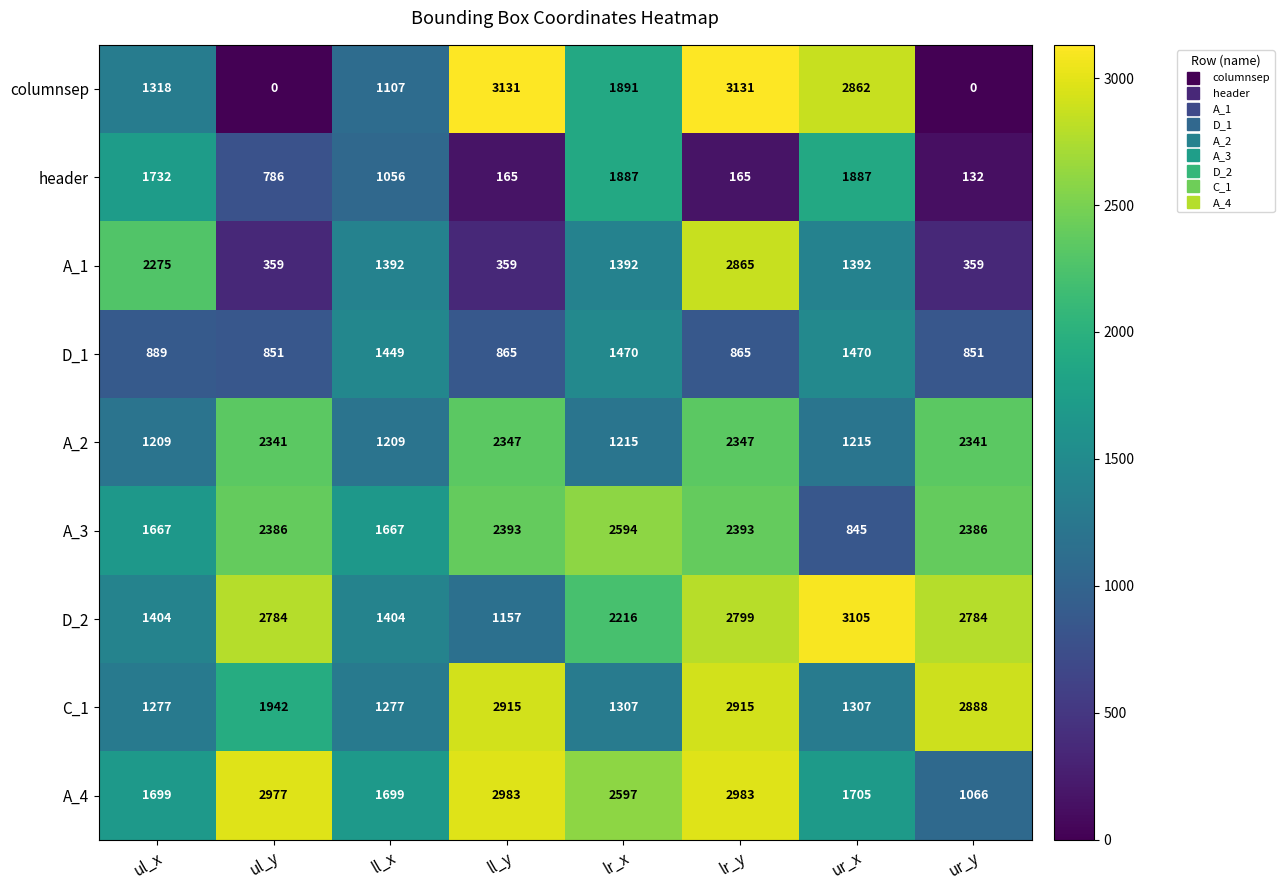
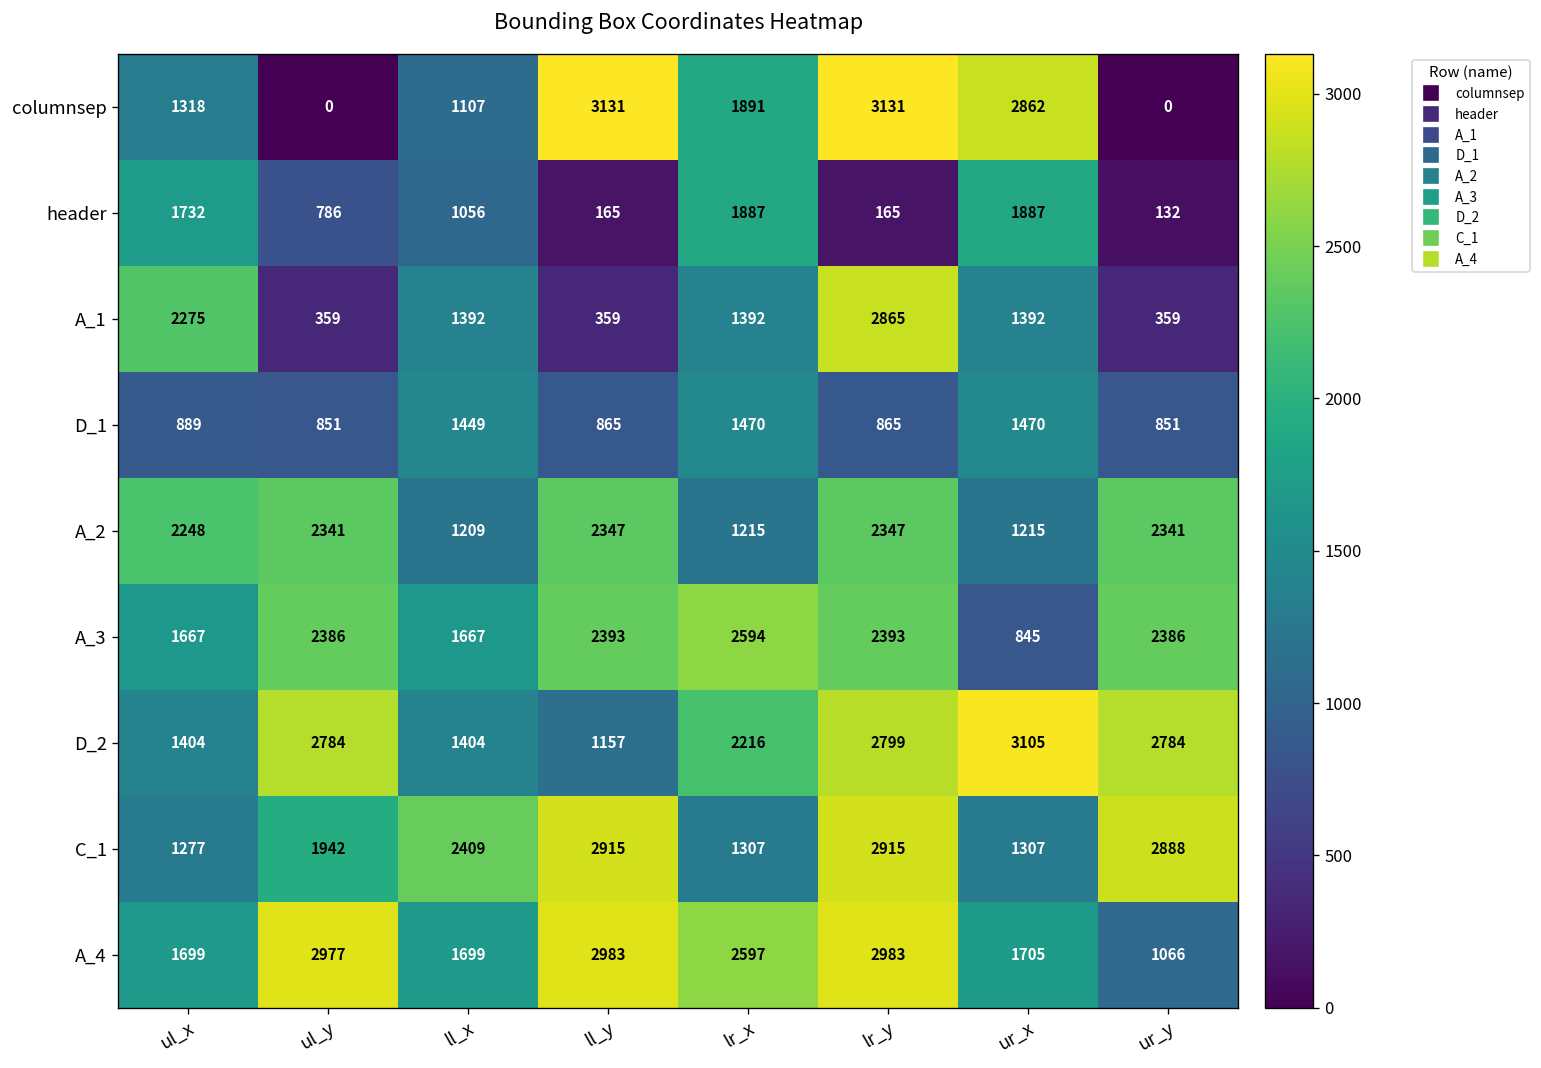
  {
    "columnsep": {
      "ul_x": 1318,
      "ul_y": 0,
      "ll_x": 1107,
      "ll_y": 3131,
      "lr_x": 1891,
      "lr_y": 3131,
      "ur_x": 2862,
      "ur_y": 0
    },
    "header": {
      "ul_x": 1732,
      "ul_y": 786,
      "ll_x": 1056,
      "ll_y": 165,
      "lr_x": 1887,
      "lr_y": 165,
      "ur_x": 1887,
      "ur_y": 132
    },
    "A_1": {
      "ul_x": 2275,
      "ul_y": 359,
      "ll_x": 1392,
      "ll_y": 359,
      "lr_x": 1392,
      "lr_y": 2865,
      "ur_x": 1392,
      "ur_y": 359
    },
    "D_1": {
      "ul_x": 889,
      "ul_y": 851,
      "ll_x": 1449,
      "ll_y": 865,
      "lr_x": 1470,
      "lr_y": 865,
      "ur_x": 1470,
      "ur_y": 851
    },
    "A_2": {
-     "ul_x": 1209,
+     "ul_x": 2248,
      "ul_y": 2341,
      "ll_x": 1209,
      "ll_y": 2347,
      "lr_x": 1215,
      "lr_y": 2347,
      "ur_x": 1215,
      "ur_y": 2341
    },
    "A_3": {
      "ul_x": 1667,
      "ul_y": 2386,
      "ll_x": 1667,
      "ll_y": 2393,
      "lr_x": 2594,
      "lr_y": 2393,
      "ur_x": 845,
      "ur_y": 2386
    },
    "D_2": {
      "ul_x": 1404,
      "ul_y": 2784,
      "ll_x": 1404,
      "ll_y": 1157,
      "lr_x": 2216,
      "lr_y": 2799,
      "ur_x": 3105,
      "ur_y": 2784
    },
    "C_1": {
      "ul_x": 1277,
      "ul_y": 1942,
-     "ll_x": 1277,
+     "ll_x": 2409,
      "ll_y": 2915,
      "lr_x": 1307,
      "lr_y": 2915,
      "ur_x": 1307,
      "ur_y": 2888
    },
    "A_4": {
      "ul_x": 1699,
      "ul_y": 2977,
      "ll_x": 1699,
      "ll_y": 2983,
      "lr_x": 2597,
      "lr_y": 2983,
      "ur_x": 1705,
      "ur_y": 1066
    }
  }
